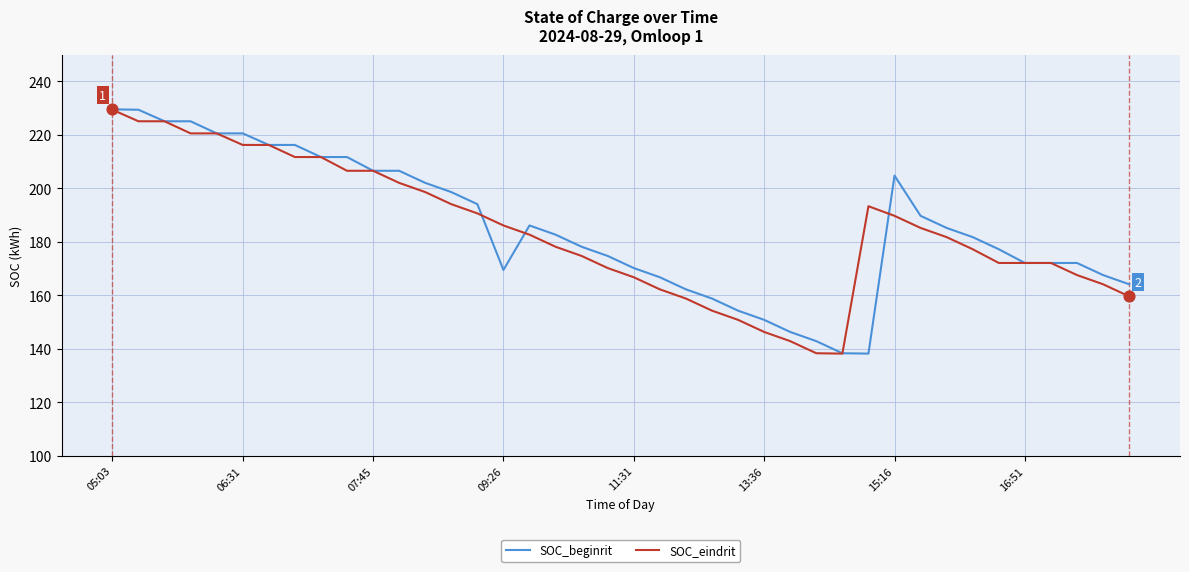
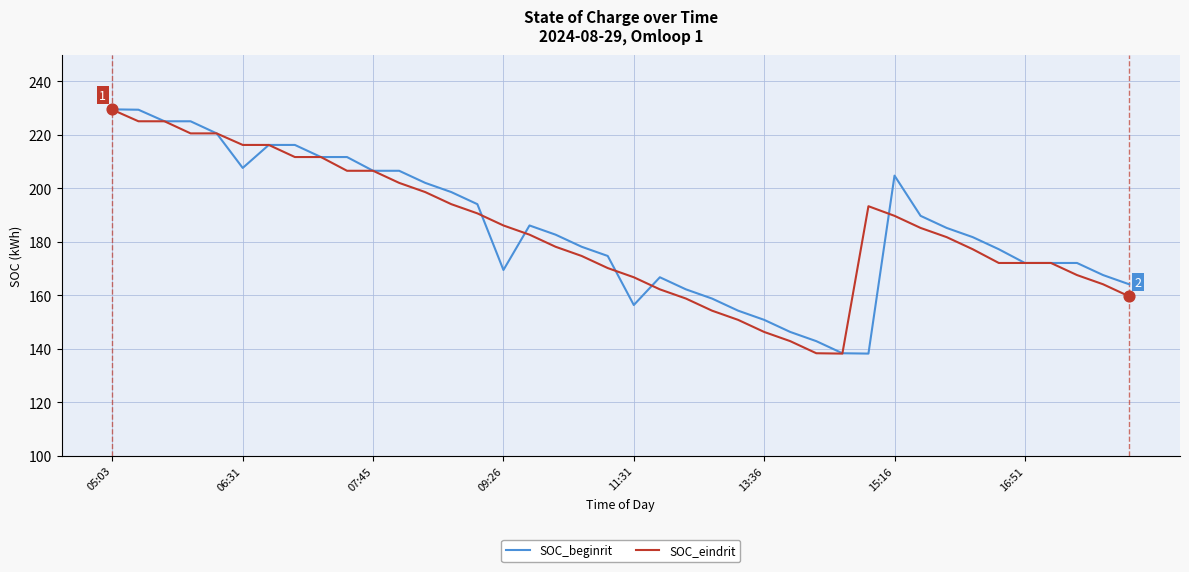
  {
    "SOC_beginrit": {
-     "06:31": 221,
+     "06:31": 208,
      "09:26": 169,
-     "11:31": 170,
+     "11:31": 156,
      "13:36": 151,
      "15:16": 205
    }
  }
